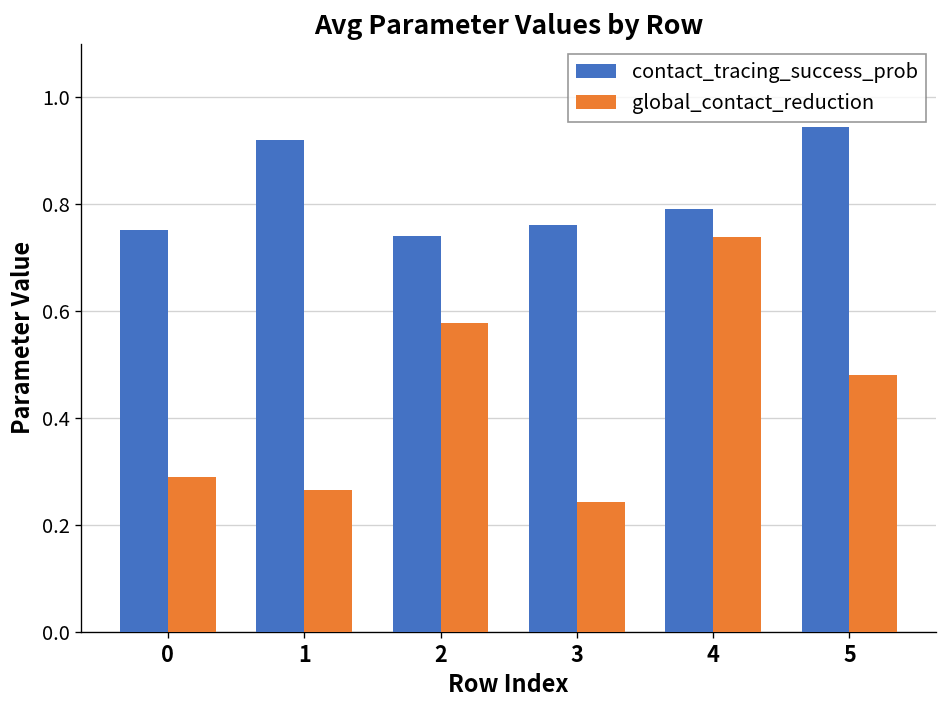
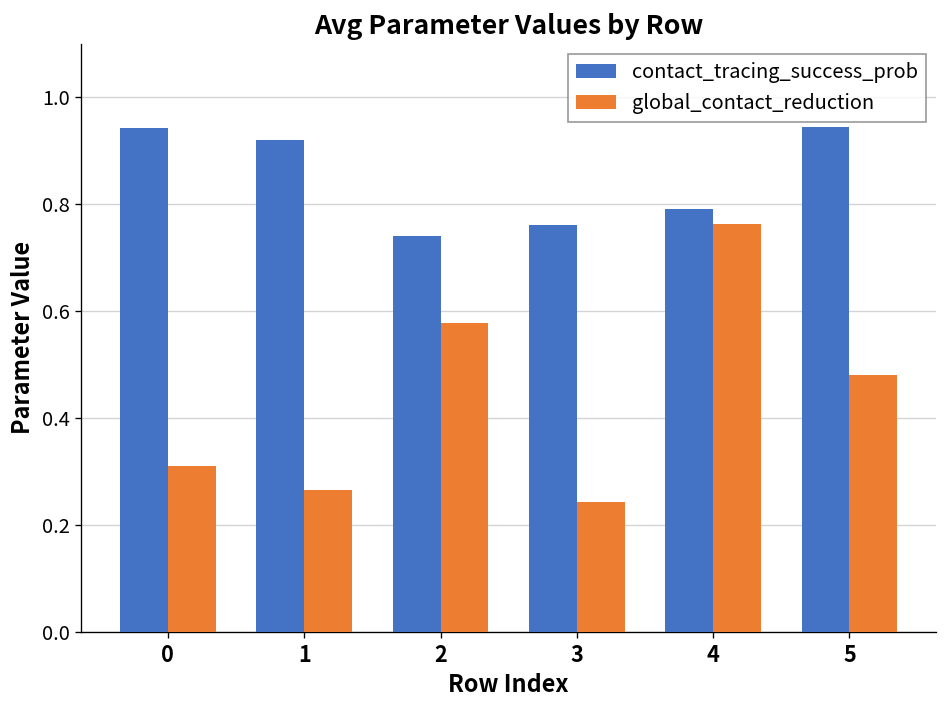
  {
    "contact_tracing_success_prob": {
-     "0": 0.75,
+     "0": 0.94,
      "1": 0.92,
      "2": 0.74,
      "3": 0.76,
      "4": 0.79,
      "5": 0.94
    },
    "global_contact_reduction": {
-     "0": 0.29,
+     "0": 0.31,
      "1": 0.27,
      "2": 0.58,
      "3": 0.24,
-     "4": 0.74,
+     "4": 0.76,
      "5": 0.48
    }
  }
